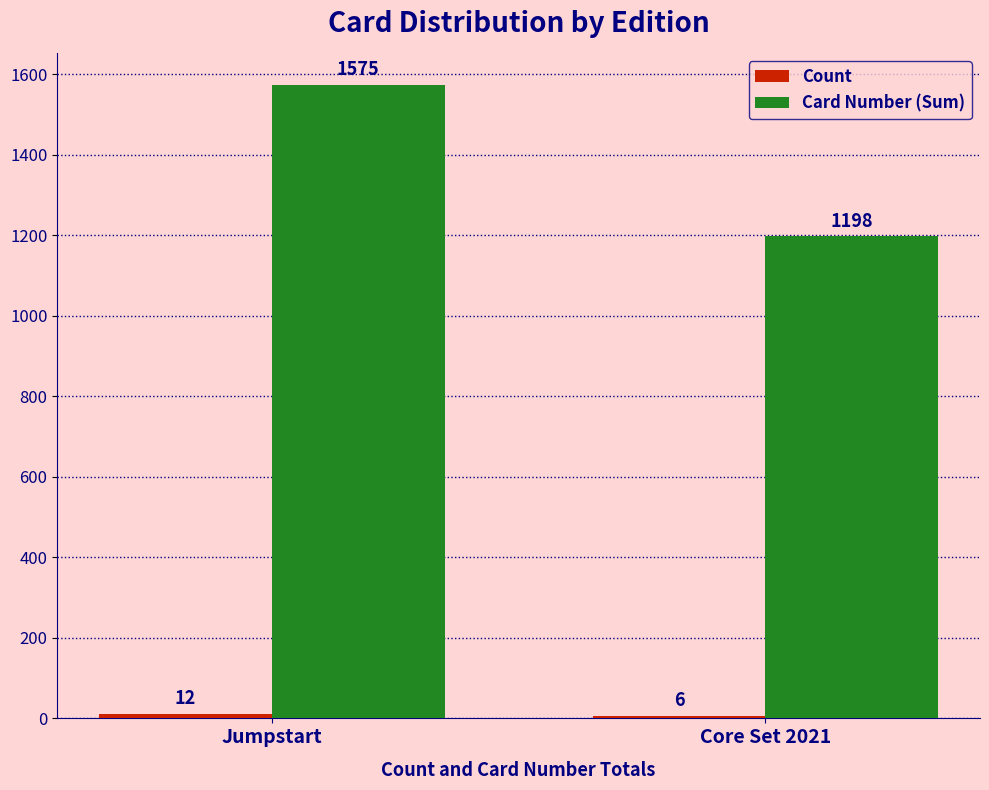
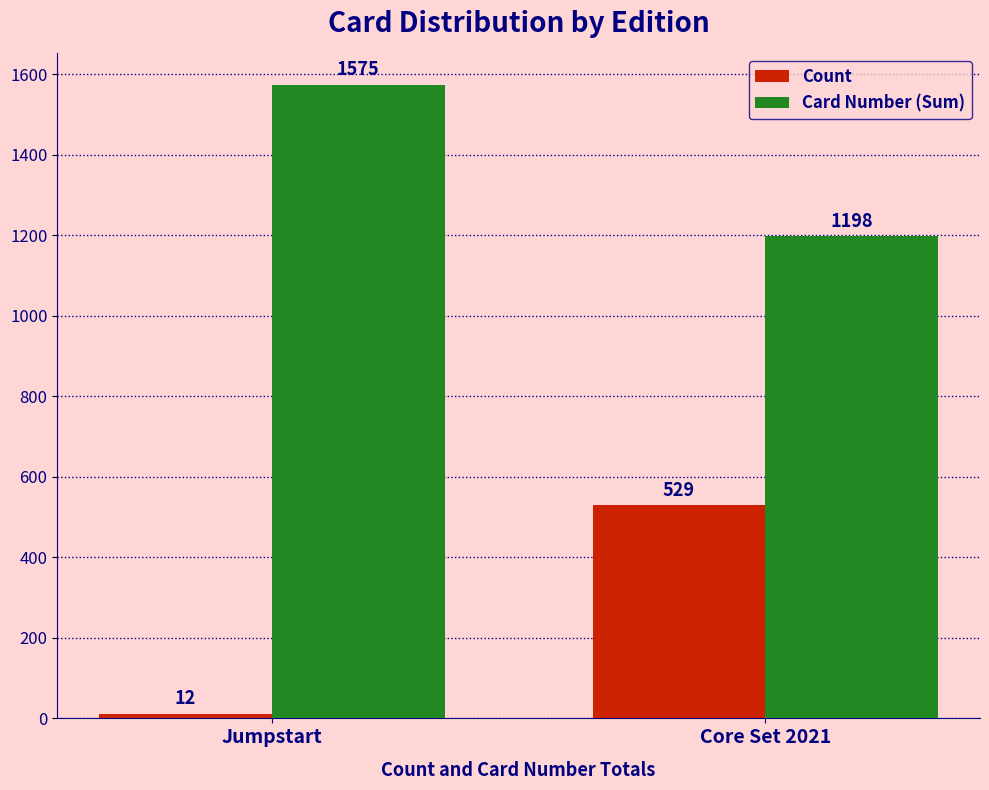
  {
    "Count": {
      "Jumpstart": 12,
-     "Core Set 2021": 6
+     "Core Set 2021": 529
    },
    "Card Number (Sum)": {
      "Jumpstart": 1575,
      "Core Set 2021": 1198
    }
  }
